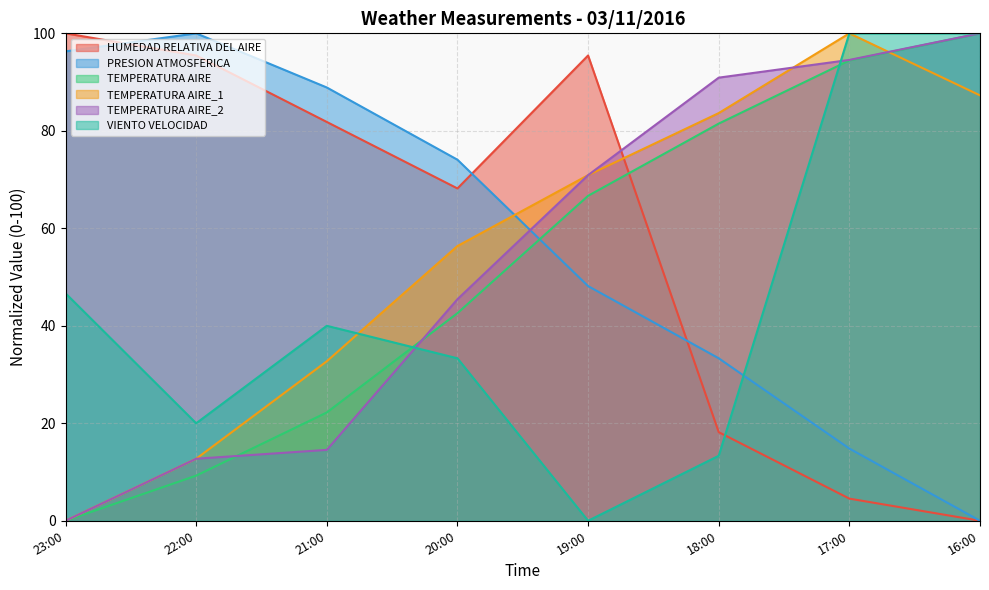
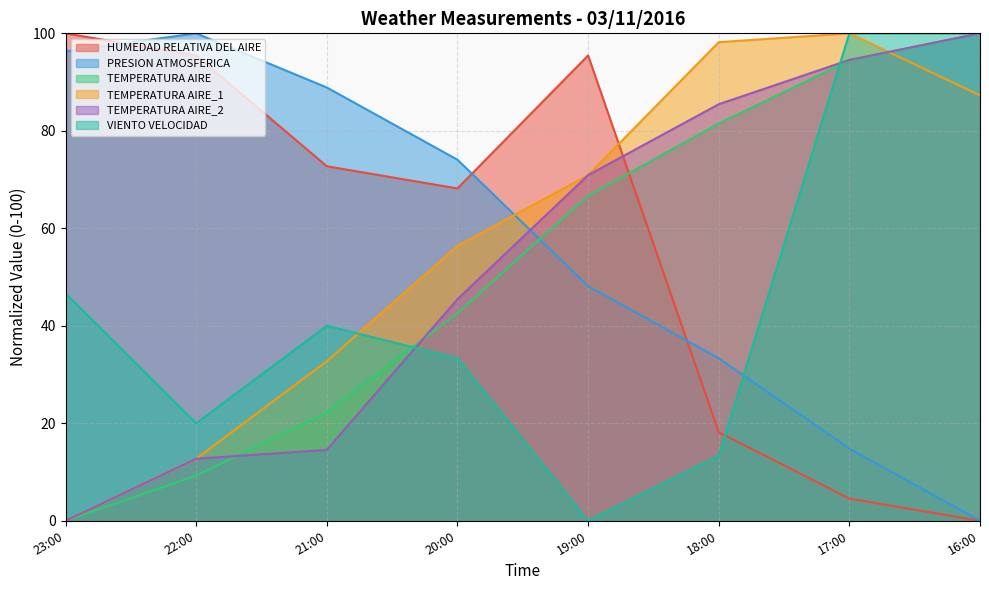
  {
    "HUMEDAD RELATIVA DEL AIRE": {
      "23:00": 100,
-     "21:00": 82,
+     "21:00": 73,
      "20:00": 68,
      "19:00": 95,
      "18:00": 18,
      "17:00": 5
    },
    "TEMPERATURA AIRE_1": {
      "21:00": 33,
      "20:00": 56,
-     "18:00": 84,
+     "18:00": 98,
      "16:00": 87
    },
    "TEMPERATURA AIRE_2": {
      "21:00": 15,
      "20:00": 45,
-     "18:00": 91
+     "18:00": 85
    }
  }
